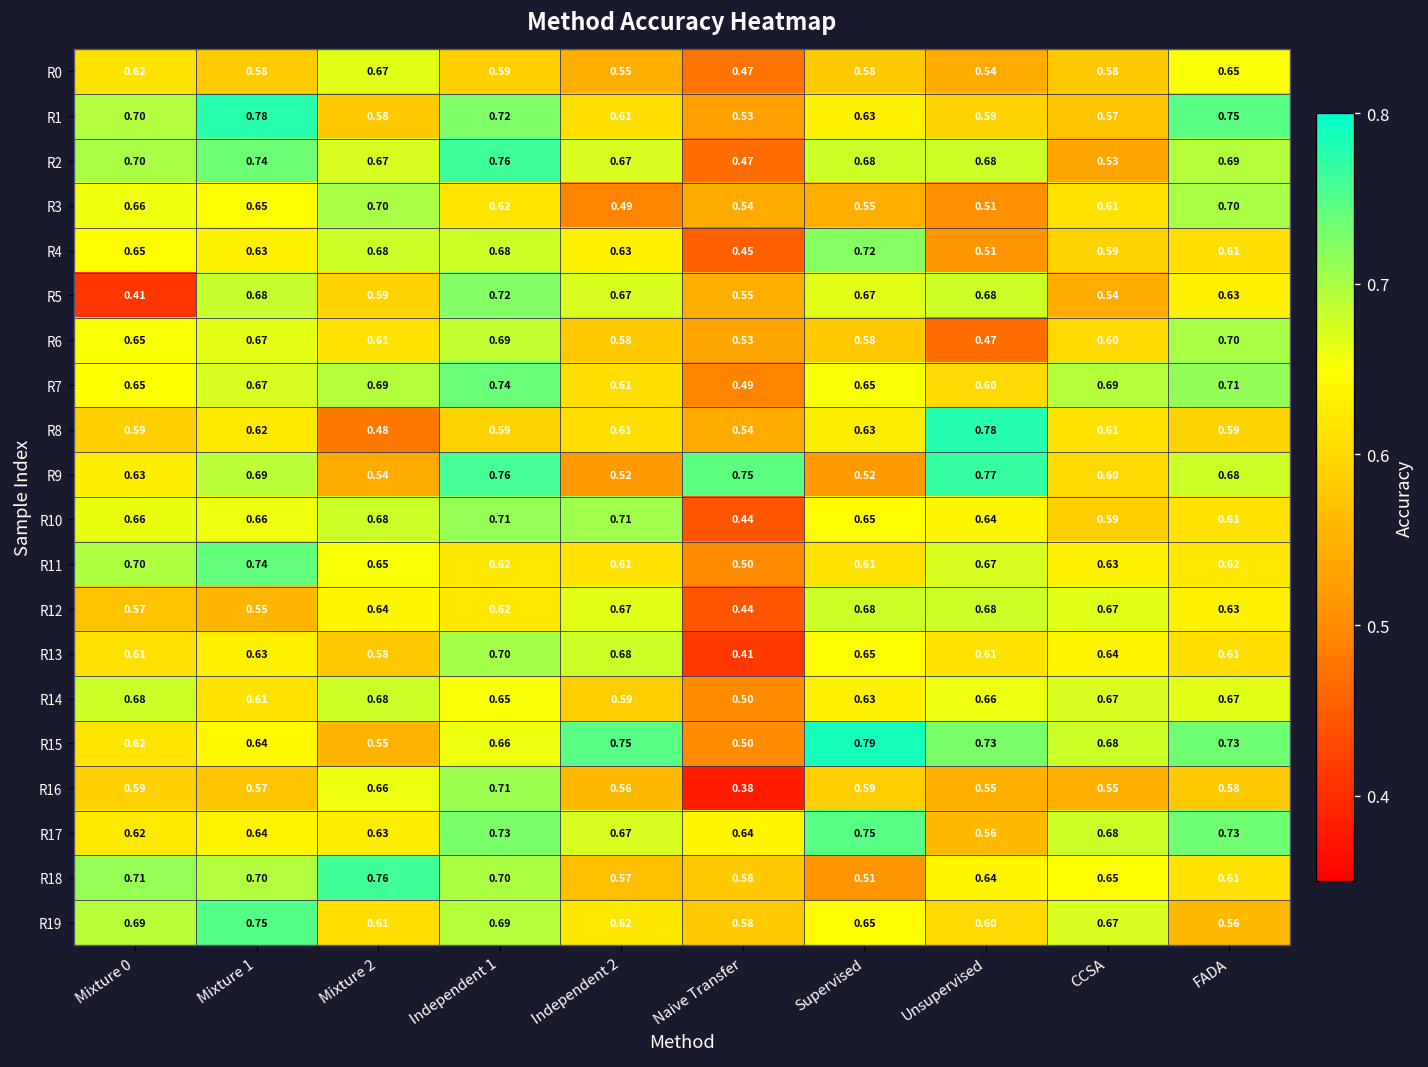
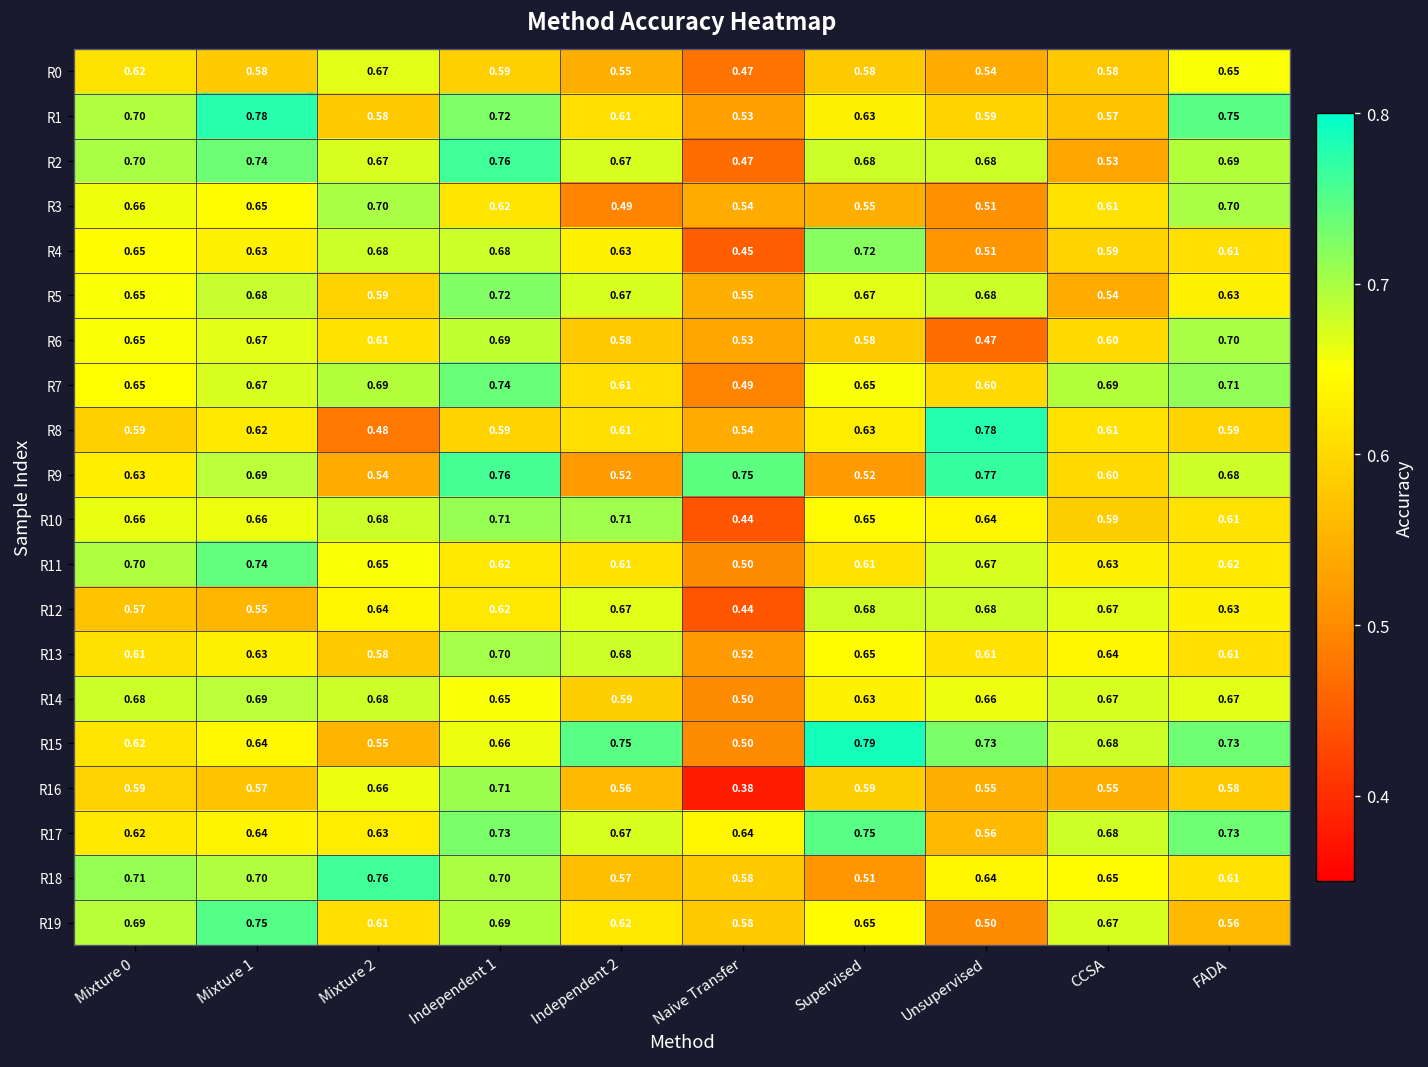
  {
    "R0": {
      "Mixture 0": 0.62,
      "Mixture 1": 0.58,
      "Mixture 2": 0.67,
      "Independent 1": 0.59,
      "Independent 2": 0.55,
      "Naive Transfer": 0.47,
      "Supervised": 0.58,
      "Unsupervised": 0.54,
      "CCSA": 0.58,
      "FADA": 0.65
    },
    "R1": {
      "Mixture 0": 0.70,
      "Mixture 1": 0.78,
      "Mixture 2": 0.58,
      "Independent 1": 0.72,
      "Independent 2": 0.61,
      "Naive Transfer": 0.53,
      "Supervised": 0.63,
      "Unsupervised": 0.59,
      "CCSA": 0.57,
      "FADA": 0.75
    },
    "R2": {
      "Mixture 0": 0.70,
      "Mixture 1": 0.74,
      "Mixture 2": 0.67,
      "Independent 1": 0.76,
      "Independent 2": 0.67,
      "Naive Transfer": 0.47,
      "Supervised": 0.68,
      "Unsupervised": 0.68,
      "CCSA": 0.53,
      "FADA": 0.69
    },
    "R3": {
      "Mixture 0": 0.66,
      "Mixture 1": 0.65,
      "Mixture 2": 0.70,
      "Independent 1": 0.62,
      "Independent 2": 0.49,
      "Naive Transfer": 0.54,
      "Supervised": 0.55,
      "Unsupervised": 0.51,
      "CCSA": 0.61,
      "FADA": 0.70
    },
    "R4": {
      "Mixture 0": 0.65,
      "Mixture 1": 0.63,
      "Mixture 2": 0.68,
      "Independent 1": 0.68,
      "Independent 2": 0.63,
      "Naive Transfer": 0.45,
      "Supervised": 0.72,
      "Unsupervised": 0.51,
      "CCSA": 0.59,
      "FADA": 0.61
    },
    "R5": {
-     "Mixture 0": 0.41,
+     "Mixture 0": 0.65,
      "Mixture 1": 0.68,
      "Mixture 2": 0.59,
      "Independent 1": 0.72,
      "Independent 2": 0.67,
      "Naive Transfer": 0.55,
      "Supervised": 0.67,
      "Unsupervised": 0.68,
      "CCSA": 0.54,
      "FADA": 0.63
    },
    "R6": {
      "Mixture 0": 0.65,
      "Mixture 1": 0.67,
      "Mixture 2": 0.61,
      "Independent 1": 0.69,
      "Independent 2": 0.58,
      "Naive Transfer": 0.53,
      "Supervised": 0.58,
      "Unsupervised": 0.47,
      "CCSA": 0.60,
      "FADA": 0.70
    },
    "R7": {
      "Mixture 0": 0.65,
      "Mixture 1": 0.67,
      "Mixture 2": 0.69,
      "Independent 1": 0.74,
      "Independent 2": 0.61,
      "Naive Transfer": 0.49,
      "Supervised": 0.65,
      "Unsupervised": 0.60,
      "CCSA": 0.69,
      "FADA": 0.71
    },
    "R8": {
      "Mixture 0": 0.59,
      "Mixture 1": 0.62,
      "Mixture 2": 0.48,
      "Independent 1": 0.59,
      "Independent 2": 0.61,
      "Naive Transfer": 0.54,
      "Supervised": 0.63,
      "Unsupervised": 0.78,
      "CCSA": 0.61,
      "FADA": 0.59
    },
    "R9": {
      "Mixture 0": 0.63,
      "Mixture 1": 0.69,
      "Mixture 2": 0.54,
      "Independent 1": 0.76,
      "Independent 2": 0.52,
      "Naive Transfer": 0.75,
      "Supervised": 0.52,
      "Unsupervised": 0.77,
      "CCSA": 0.60,
      "FADA": 0.68
    },
    "R10": {
      "Mixture 0": 0.66,
      "Mixture 1": 0.66,
      "Mixture 2": 0.68,
      "Independent 1": 0.71,
      "Independent 2": 0.71,
      "Naive Transfer": 0.44,
      "Supervised": 0.65,
      "Unsupervised": 0.64,
      "CCSA": 0.59,
      "FADA": 0.61
    },
    "R11": {
      "Mixture 0": 0.70,
      "Mixture 1": 0.74,
      "Mixture 2": 0.65,
      "Independent 1": 0.62,
      "Independent 2": 0.61,
      "Naive Transfer": 0.50,
      "Supervised": 0.61,
      "Unsupervised": 0.67,
      "CCSA": 0.63,
      "FADA": 0.62
    },
    "R12": {
      "Mixture 0": 0.57,
      "Mixture 1": 0.55,
      "Mixture 2": 0.64,
      "Independent 1": 0.62,
      "Independent 2": 0.67,
      "Naive Transfer": 0.44,
      "Supervised": 0.68,
      "Unsupervised": 0.68,
      "CCSA": 0.67,
      "FADA": 0.63
    },
    "R13": {
      "Mixture 0": 0.61,
      "Mixture 1": 0.63,
      "Mixture 2": 0.58,
      "Independent 1": 0.70,
      "Independent 2": 0.68,
-     "Naive Transfer": 0.41,
+     "Naive Transfer": 0.52,
      "Supervised": 0.65,
      "Unsupervised": 0.61,
      "CCSA": 0.64,
      "FADA": 0.61
    },
    "R14": {
      "Mixture 0": 0.68,
-     "Mixture 1": 0.61,
+     "Mixture 1": 0.69,
      "Mixture 2": 0.68,
      "Independent 1": 0.65,
      "Independent 2": 0.59,
      "Naive Transfer": 0.50,
      "Supervised": 0.63,
      "Unsupervised": 0.66,
      "CCSA": 0.67,
      "FADA": 0.67
    },
    "R15": {
      "Mixture 0": 0.62,
      "Mixture 1": 0.64,
      "Mixture 2": 0.55,
      "Independent 1": 0.66,
      "Independent 2": 0.75,
      "Naive Transfer": 0.50,
      "Supervised": 0.79,
      "Unsupervised": 0.73,
      "CCSA": 0.68,
      "FADA": 0.73
    },
    "R16": {
      "Mixture 0": 0.59,
      "Mixture 1": 0.57,
      "Mixture 2": 0.66,
      "Independent 1": 0.71,
      "Independent 2": 0.56,
      "Naive Transfer": 0.38,
      "Supervised": 0.59,
      "Unsupervised": 0.55,
      "CCSA": 0.55,
      "FADA": 0.58
    },
    "R17": {
      "Mixture 0": 0.62,
      "Mixture 1": 0.64,
      "Mixture 2": 0.63,
      "Independent 1": 0.73,
      "Independent 2": 0.67,
      "Naive Transfer": 0.64,
      "Supervised": 0.75,
      "Unsupervised": 0.56,
      "CCSA": 0.68,
      "FADA": 0.73
    },
    "R18": {
      "Mixture 0": 0.71,
      "Mixture 1": 0.70,
      "Mixture 2": 0.76,
      "Independent 1": 0.70,
      "Independent 2": 0.57,
      "Naive Transfer": 0.58,
      "Supervised": 0.51,
      "Unsupervised": 0.64,
      "CCSA": 0.65,
      "FADA": 0.61
    },
    "R19": {
      "Mixture 0": 0.69,
      "Mixture 1": 0.75,
      "Mixture 2": 0.61,
      "Independent 1": 0.69,
      "Independent 2": 0.62,
      "Naive Transfer": 0.58,
      "Supervised": 0.65,
-     "Unsupervised": 0.60,
+     "Unsupervised": 0.50,
      "CCSA": 0.67,
      "FADA": 0.56
    }
  }
